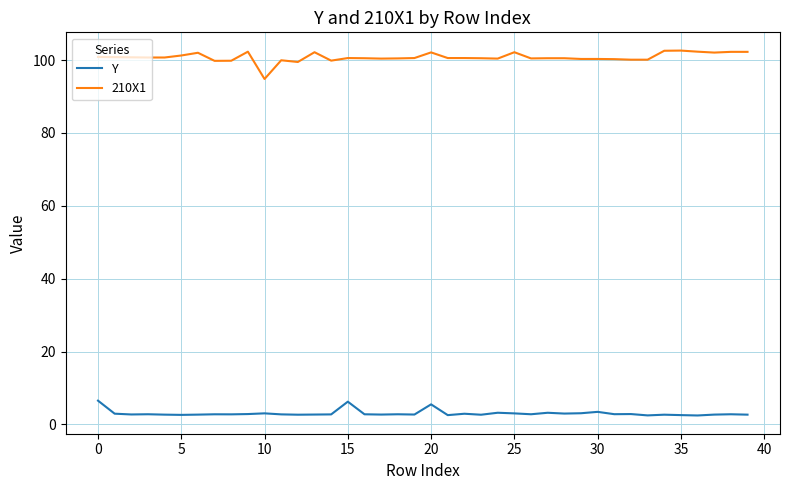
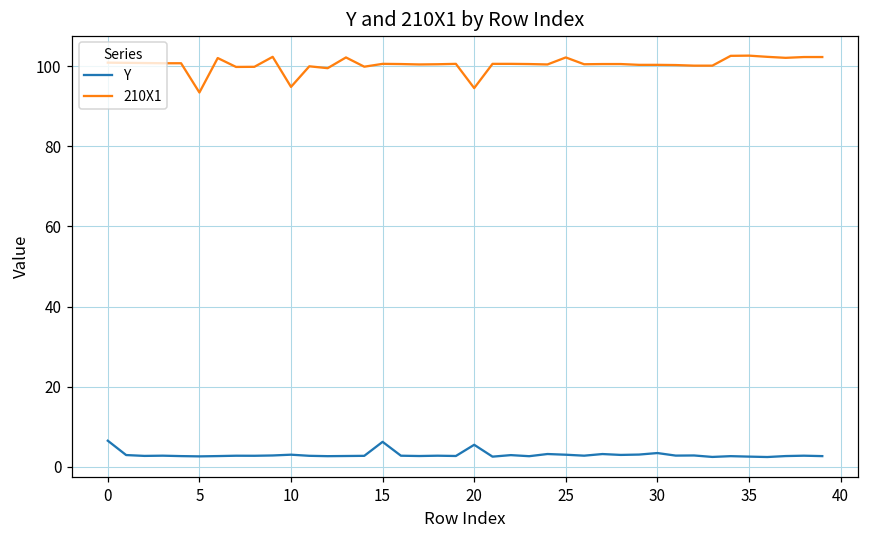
  {
    "Y": {
      "0": 7,
      "5": 3,
      "10": 3,
      "15": 6,
      "20": 6,
      "25": 3,
      "30": 3,
      "35": 3
    },
    "210X1": {
-     "5": 101,
+     "5": 93,
      "10": 95,
      "15": 101,
-     "20": 102,
+     "20": 95,
      "25": 102,
      "30": 100,
      "35": 103
    }
  }
